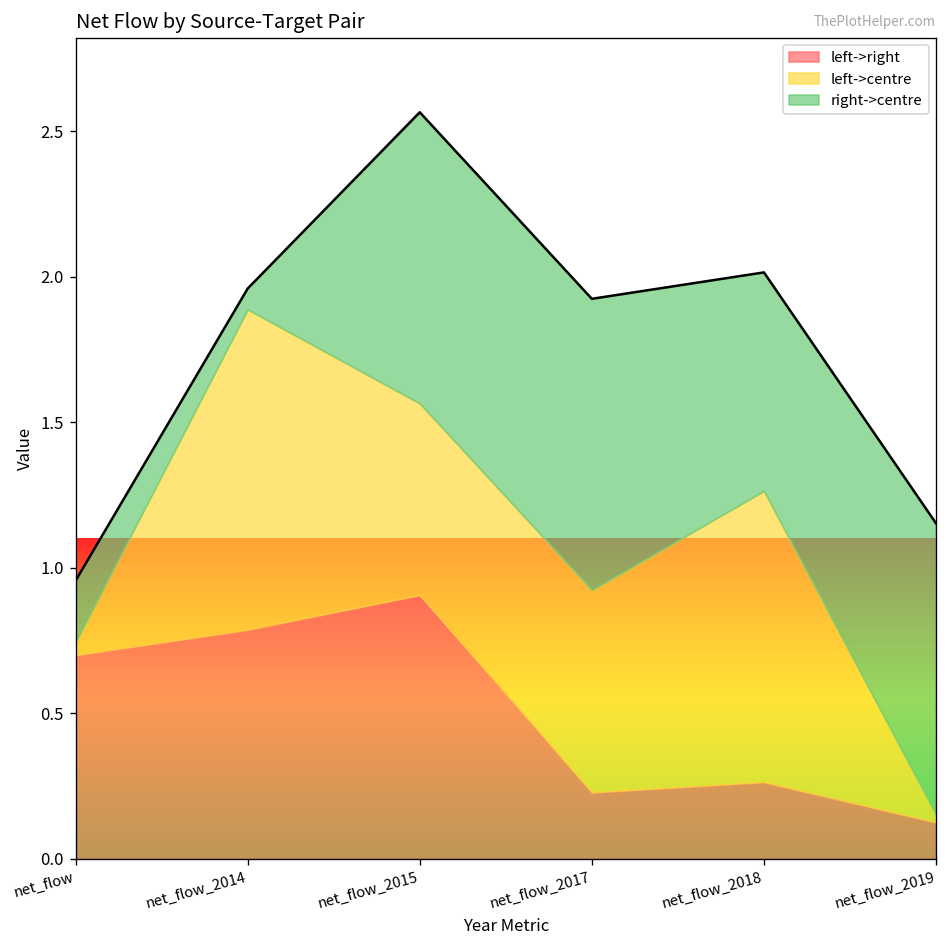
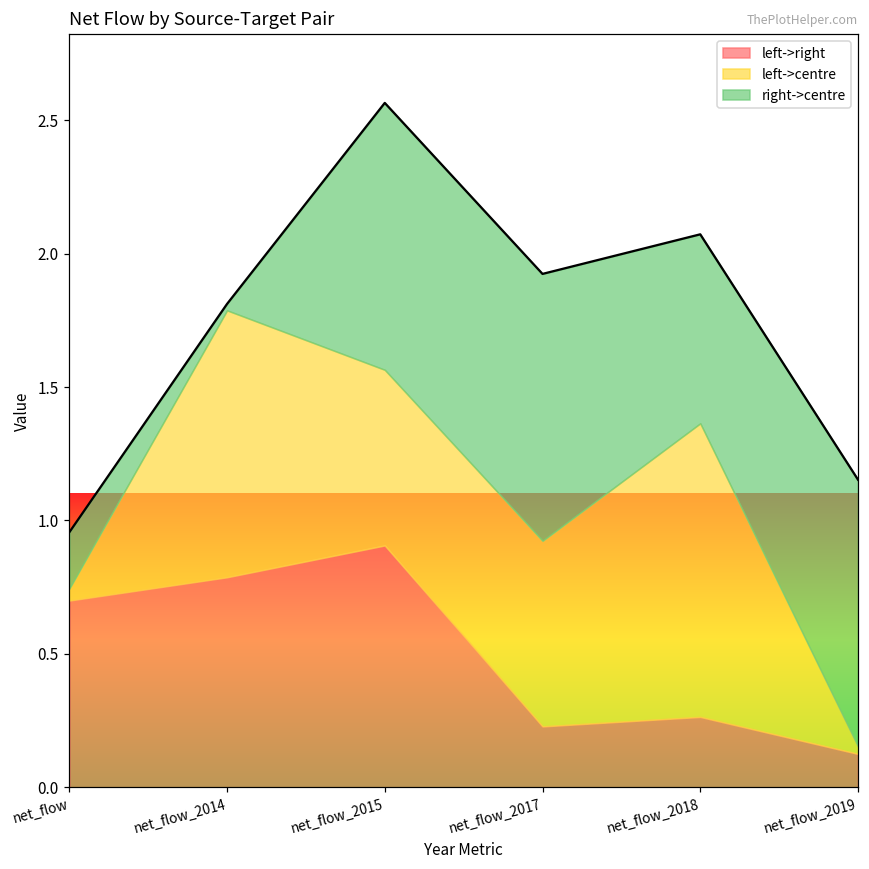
  {
    "left->right": {
      "net_flow": 0.70,
      "net_flow_2014": 0.79,
      "net_flow_2015": 0.91,
      "net_flow_2017": 0.23,
      "net_flow_2018": 0.26,
      "net_flow_2019": 0.13
    },
    "left->centre": {
      "net_flow": 0.04,
-     "net_flow_2014": 1.1,
+     "net_flow_2014": 1.0,
      "net_flow_2015": 0.66,
      "net_flow_2017": 0.7,
-     "net_flow_2018": 1.0,
+     "net_flow_2018": 1.1,
      "net_flow_2019": 0.03
    },
    "right->centre": {
      "net_flow": 0.21,
-     "net_flow_2014": 0.07,
+     "net_flow_2014": 0.02,
      "net_flow_2015": 1.00,
      "net_flow_2017": 1.00,
-     "net_flow_2018": 0.75,
+     "net_flow_2018": 0.71,
      "net_flow_2019": 1.00
    }
  }
